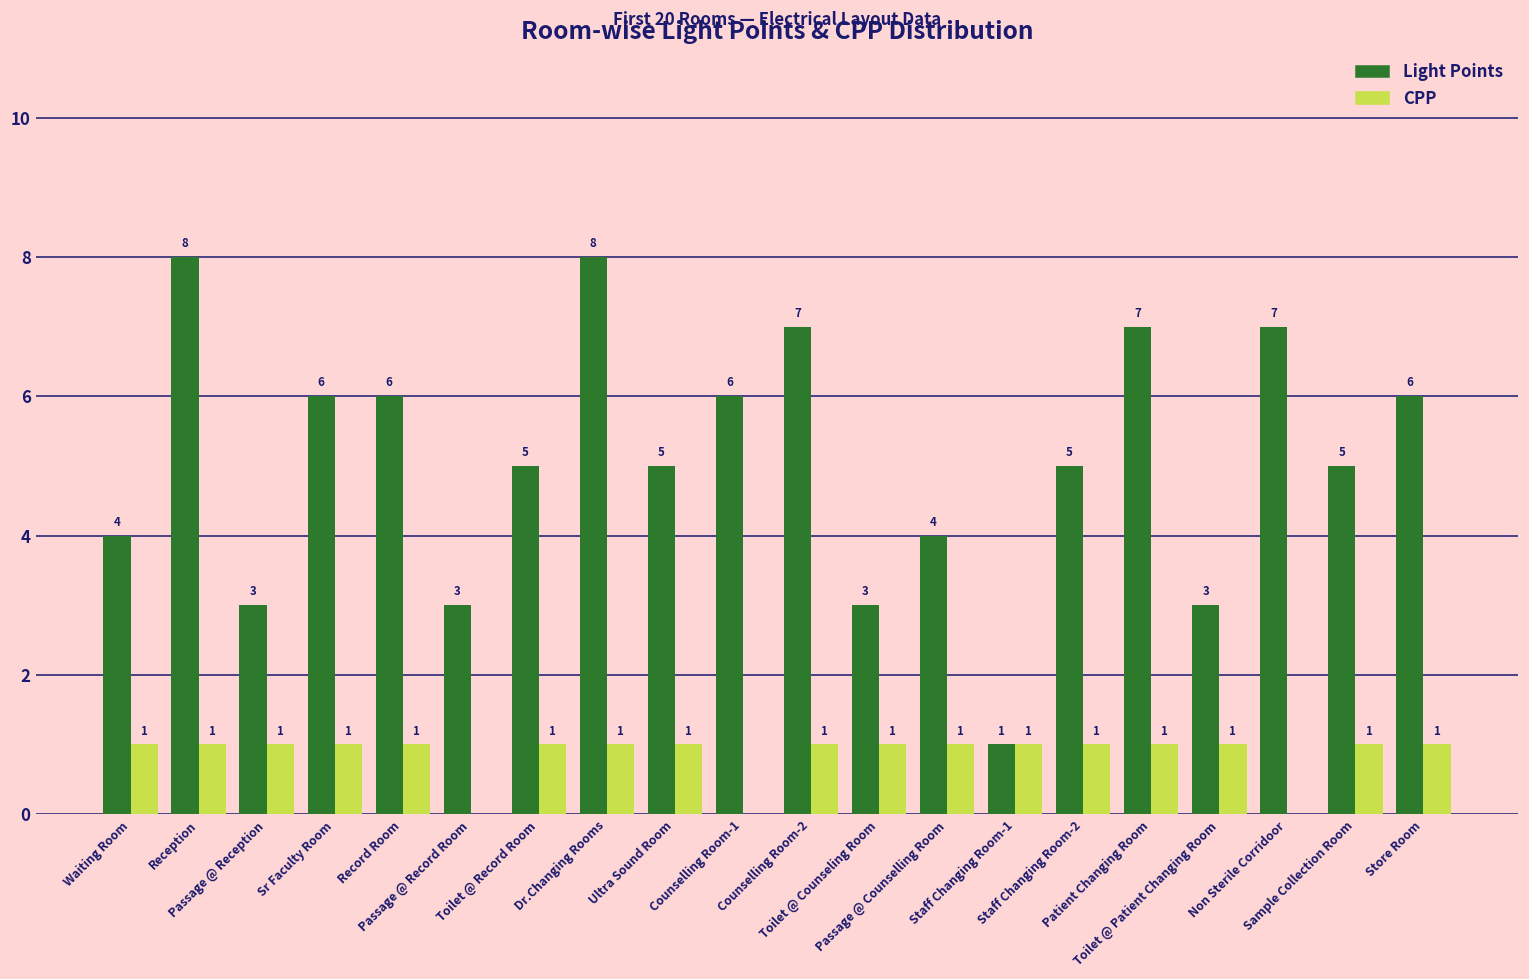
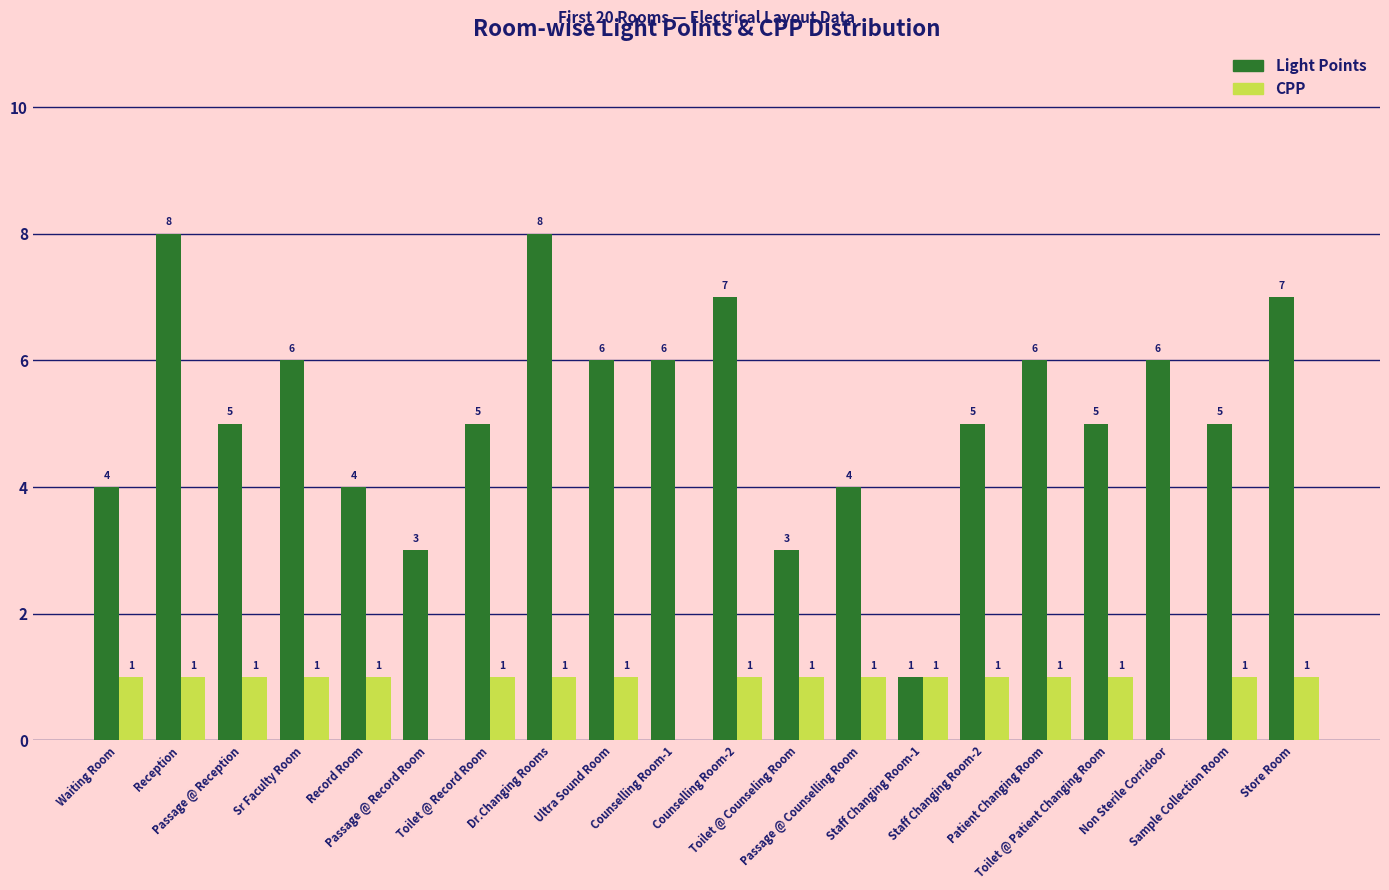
  {
    "Light Points": {
      "Waiting Room": 4,
      "Reception": 8,
-     "Passage @ Reception": 3,
+     "Passage @ Reception": 5,
      "Sr Faculty Room": 6,
-     "Record Room": 6,
+     "Record Room": 4,
      "Passage @ Record Room": 3,
      "Toilet @ Record Room": 5,
      "Dr.Changing Rooms": 8,
-     "Ultra Sound Room": 5,
+     "Ultra Sound Room": 6,
      "Counselling Room-1": 6,
      "Counselling Room-2": 7,
      "Toilet @ Counseling Room": 3,
      "Passage @ Counselling Room": 4,
      "Staff Changing Room-1": 1,
      "Staff Changing Room-2": 5,
-     "Patient Changing Room": 7,
-     "Toilet @ Patient Changing Room": 3,
-     "Non Sterile Corridoor": 7,
+     "Patient Changing Room": 6,
+     "Toilet @ Patient Changing Room": 5,
+     "Non Sterile Corridoor": 6,
      "Sample Collection Room": 5,
-     "Store Room": 6
+     "Store Room": 7
    },
    "CPP": {
      "Waiting Room": 1,
      "Reception": 1,
      "Passage @ Reception": 1,
      "Sr Faculty Room": 1,
      "Record Room": 1,
      "Toilet @ Record Room": 1,
      "Dr.Changing Rooms": 1,
      "Ultra Sound Room": 1,
      "Counselling Room-2": 1,
      "Toilet @ Counseling Room": 1,
      "Passage @ Counselling Room": 1,
      "Staff Changing Room-1": 1,
      "Staff Changing Room-2": 1,
      "Patient Changing Room": 1,
      "Toilet @ Patient Changing Room": 1,
      "Sample Collection Room": 1,
      "Store Room": 1
    }
  }
